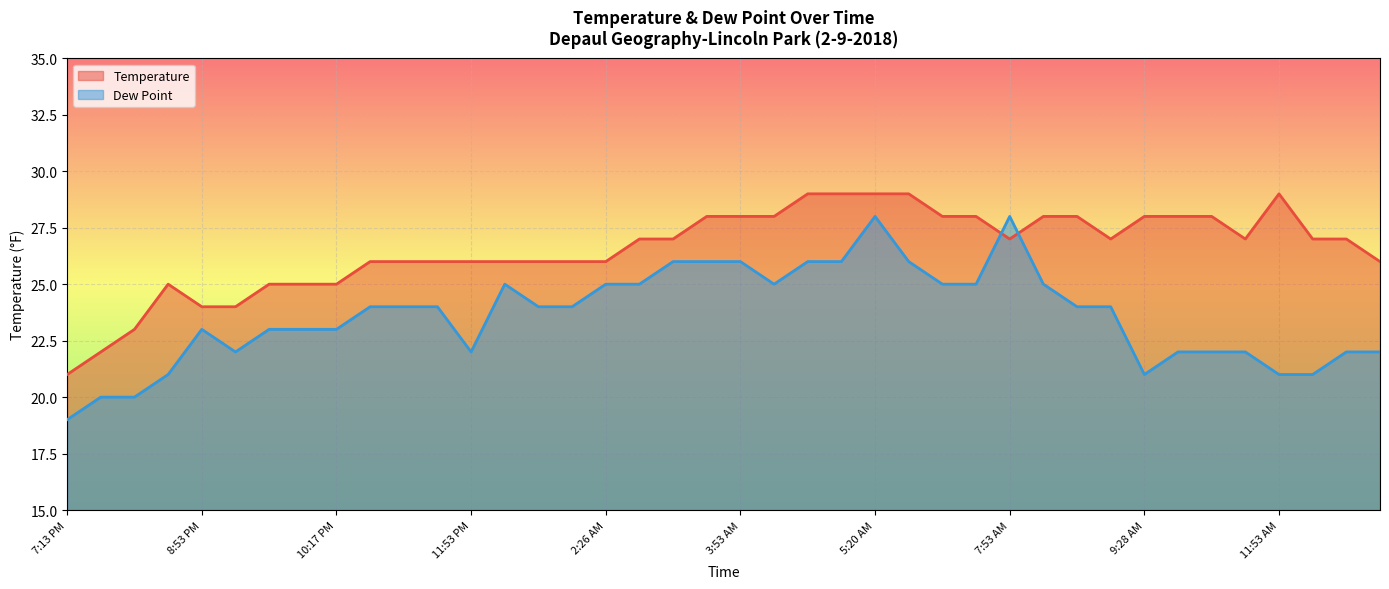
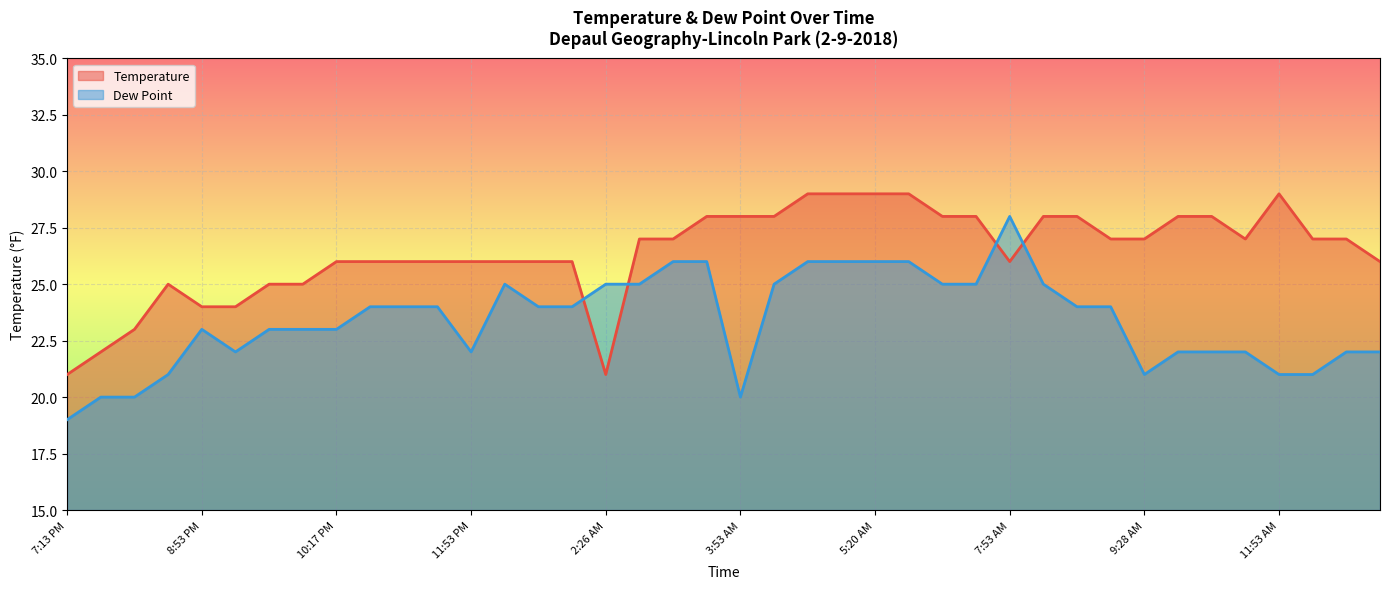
  {
    "Temperature": {
      "7:13 PM": 21,
      "8:53 PM": 24,
-     "10:17 PM": 25,
+     "10:17 PM": 26,
      "11:53 PM": 26,
-     "2:26 AM": 26,
+     "2:26 AM": 21,
      "3:53 AM": 28,
      "5:20 AM": 29,
-     "7:53 AM": 27,
-     "9:28 AM": 28,
+     "7:53 AM": 26,
+     "9:28 AM": 27,
      "11:53 AM": 29
    },
    "Dew Point": {
      "7:13 PM": 19,
      "8:53 PM": 23,
      "10:17 PM": 23,
      "11:53 PM": 22,
      "2:26 AM": 25,
-     "3:53 AM": 26,
-     "5:20 AM": 28,
+     "3:53 AM": 20,
+     "5:20 AM": 26,
      "7:53 AM": 28,
      "9:28 AM": 21,
      "11:53 AM": 21
    }
  }
